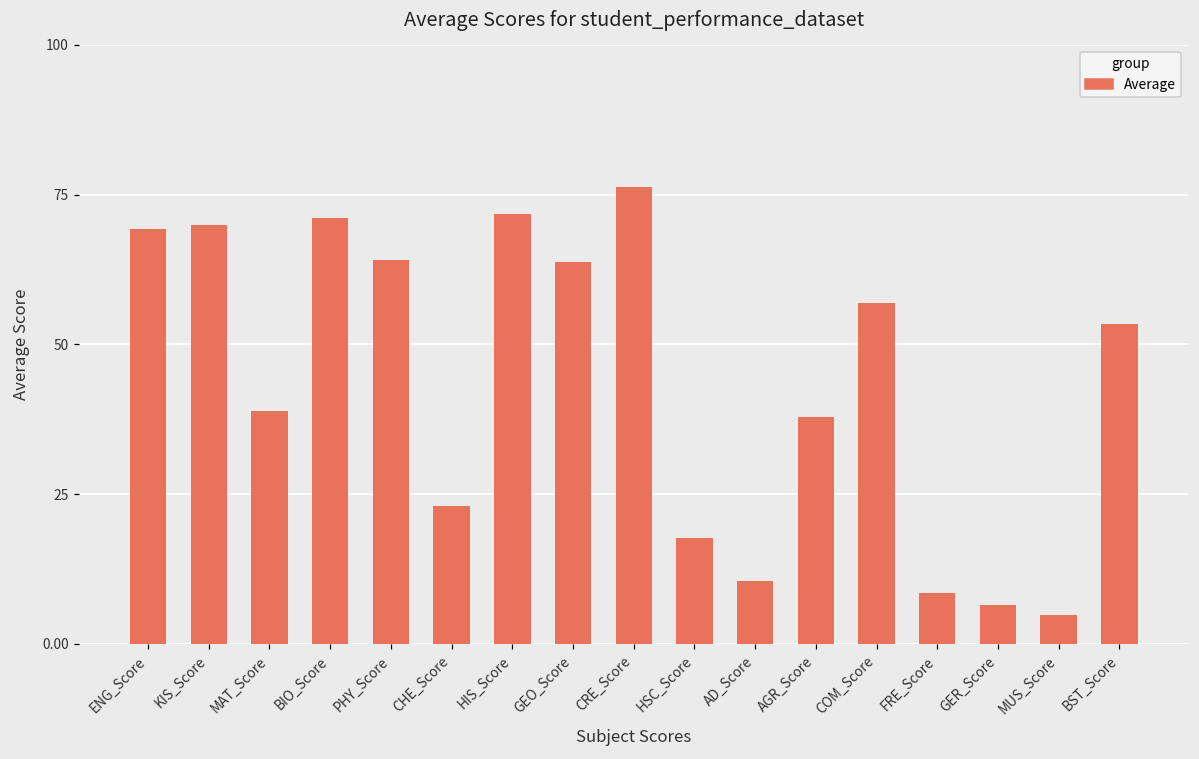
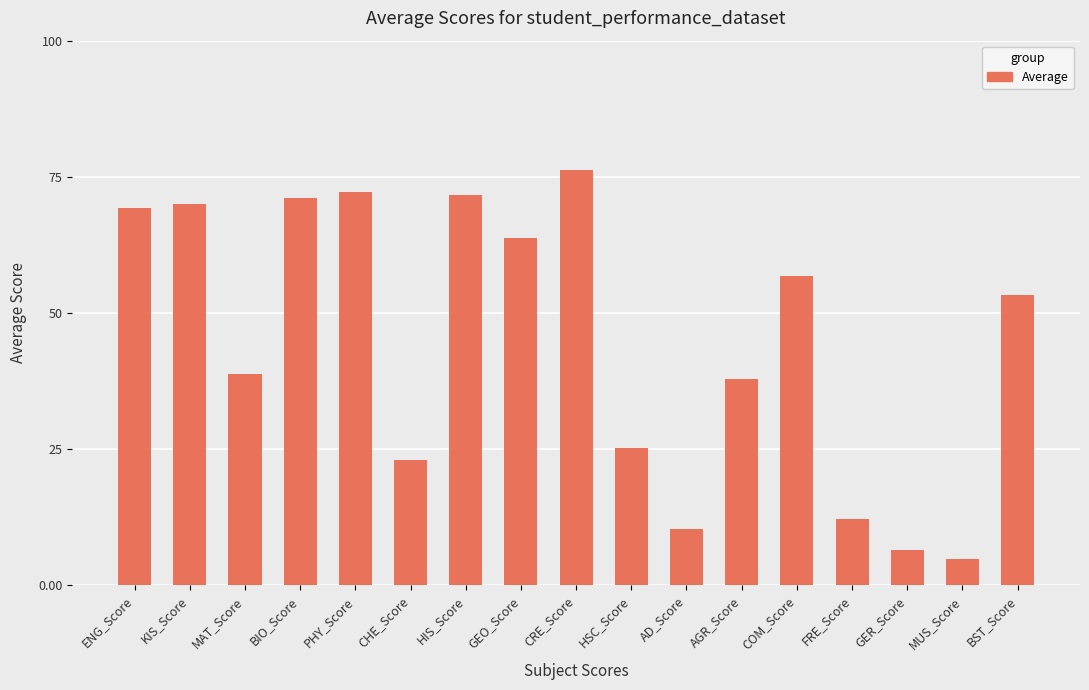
  {
    "ENG_Score": 69,
    "KIS_Score": 70,
    "MAT_Score": 39,
    "BIO_Score": 71,
-   "PHY_Score": 64,
+   "PHY_Score": 72,
    "CHE_Score": 23,
    "HIS_Score": 72,
    "GEO_Score": 64,
    "CRE_Score": 76,
-   "HSC_Score": 18,
+   "HSC_Score": 25,
    "AD_Score": 10,
    "AGR_Score": 38,
    "COM_Score": 57,
-   "FRE_Score": 9,
+   "FRE_Score": 12,
    "GER_Score": 7,
    "MUS_Score": 5,
    "BST_Score": 53
  }
